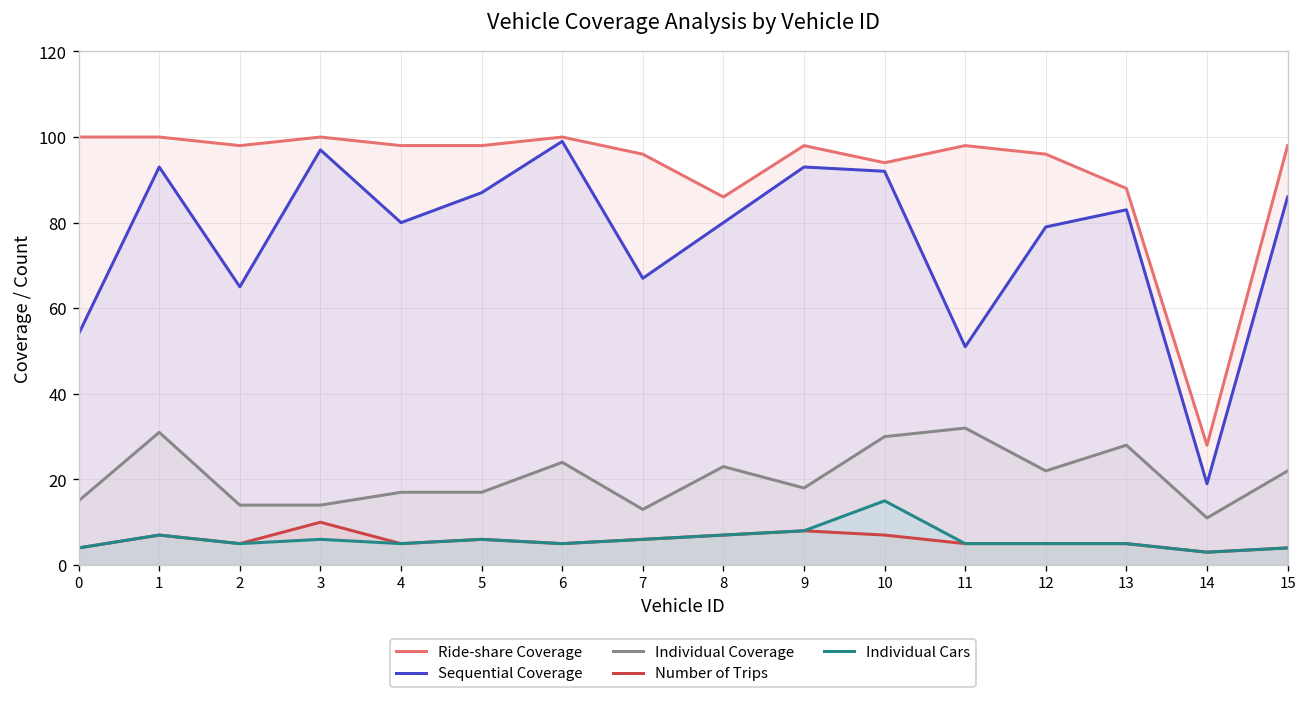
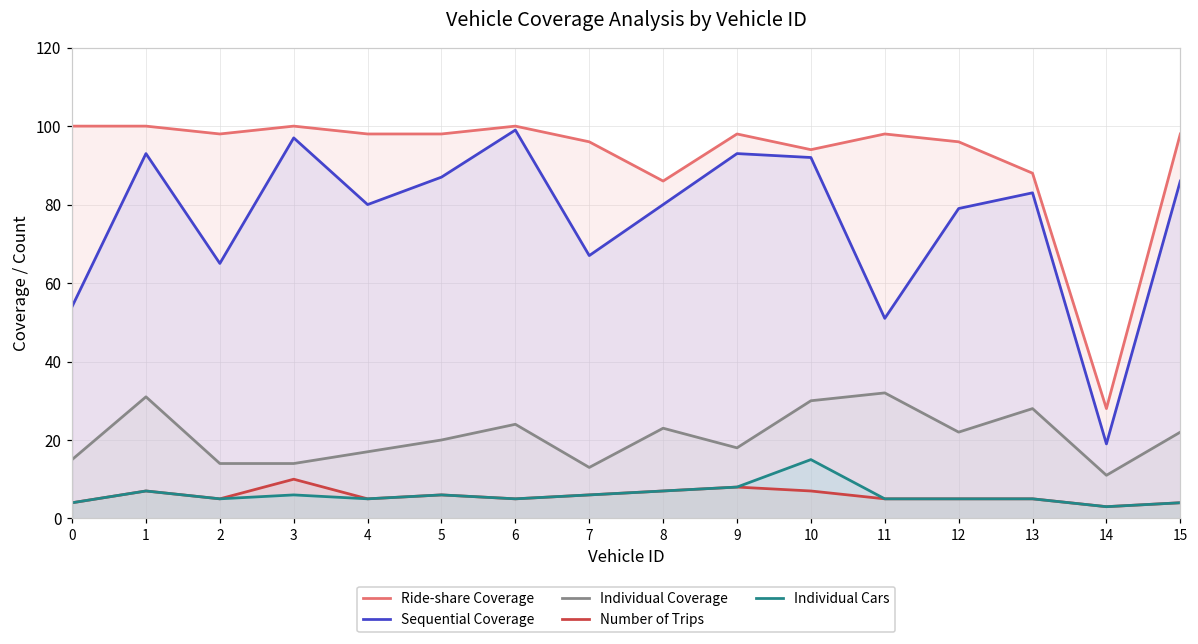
  {
    "Ride-share Coverage": {
      "0": 100,
      "1": 100,
      "2": 98,
      "3": 100,
      "4": 98,
      "5": 98,
      "6": 100,
      "7": 96,
      "8": 86,
      "9": 98,
      "10": 94,
      "11": 98,
      "12": 96,
      "13": 88,
      "14": 28,
      "15": 98
    },
    "Sequential Coverage": {
      "0": 54,
      "1": 93,
      "2": 65,
      "3": 97,
      "4": 80,
      "5": 87,
      "6": 99,
      "7": 67,
      "8": 80,
      "9": 93,
      "10": 92,
      "11": 51,
      "12": 79,
      "13": 83,
      "14": 19,
      "15": 86
    },
    "Individual Coverage": {
      "0": 15,
      "1": 31,
      "2": 14,
      "3": 14,
      "4": 17,
-     "5": 17,
+     "5": 20,
      "6": 24,
      "7": 13,
      "8": 23,
      "9": 18,
      "10": 30,
      "11": 32,
      "12": 22,
      "13": 28,
      "14": 11,
      "15": 22
    },
    "Number of Trips": {
      "3": 10,
      "10": 7
    },
    "Individual Cars": {
      "3": 6,
      "10": 15
    }
  }
